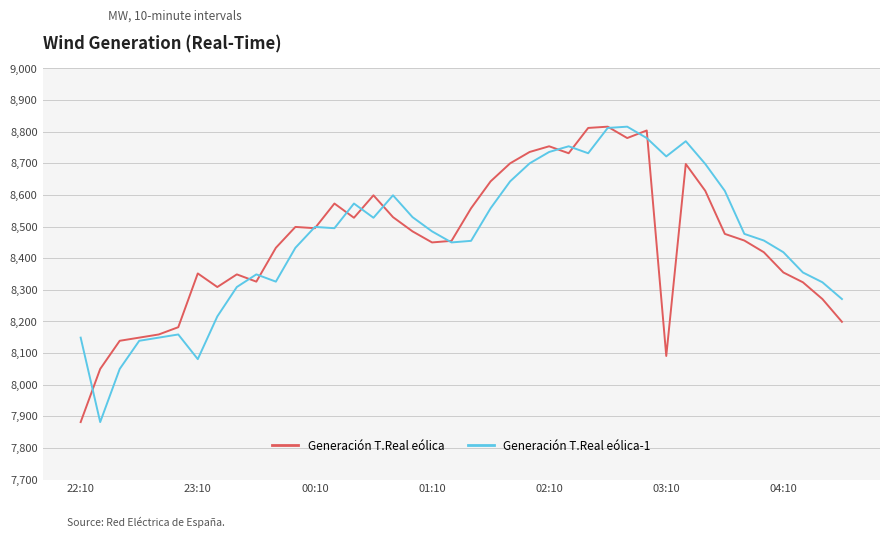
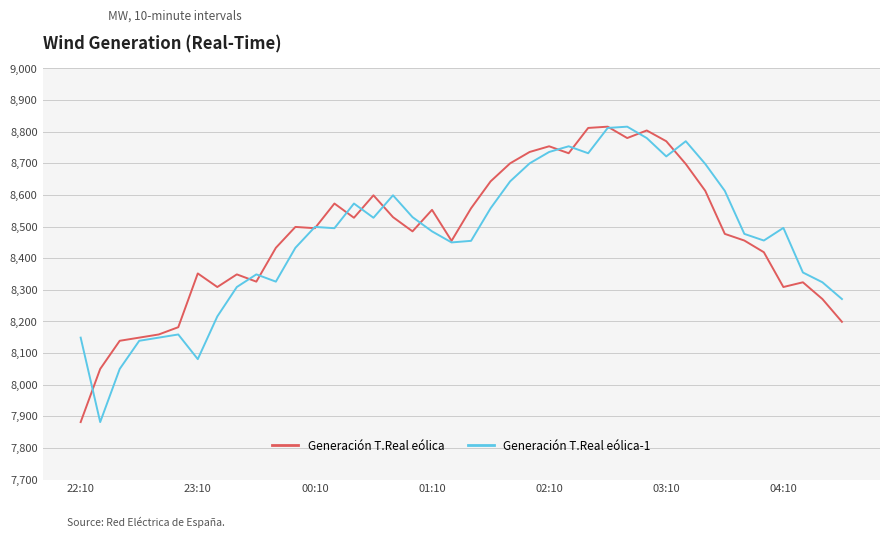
  {
    "Generación T.Real eólica": {
      "22:10": "7,880",
      "23:10": "8,350",
-     "01:10": "8,450",
+     "01:10": "8,550",
      "02:10": "8,750",
-     "03:10": "8,090",
-     "04:10": "8,360"
+     "03:10": "8,770",
+     "04:10": "8,310"
    },
    "Generación T.Real eólica-1": {
      "22:10": "8,150",
      "23:10": "8,080",
      "01:10": "8,490",
      "02:10": "8,740",
      "03:10": "8,720",
-     "04:10": "8,420"
+     "04:10": "8,500"
    }
  }
